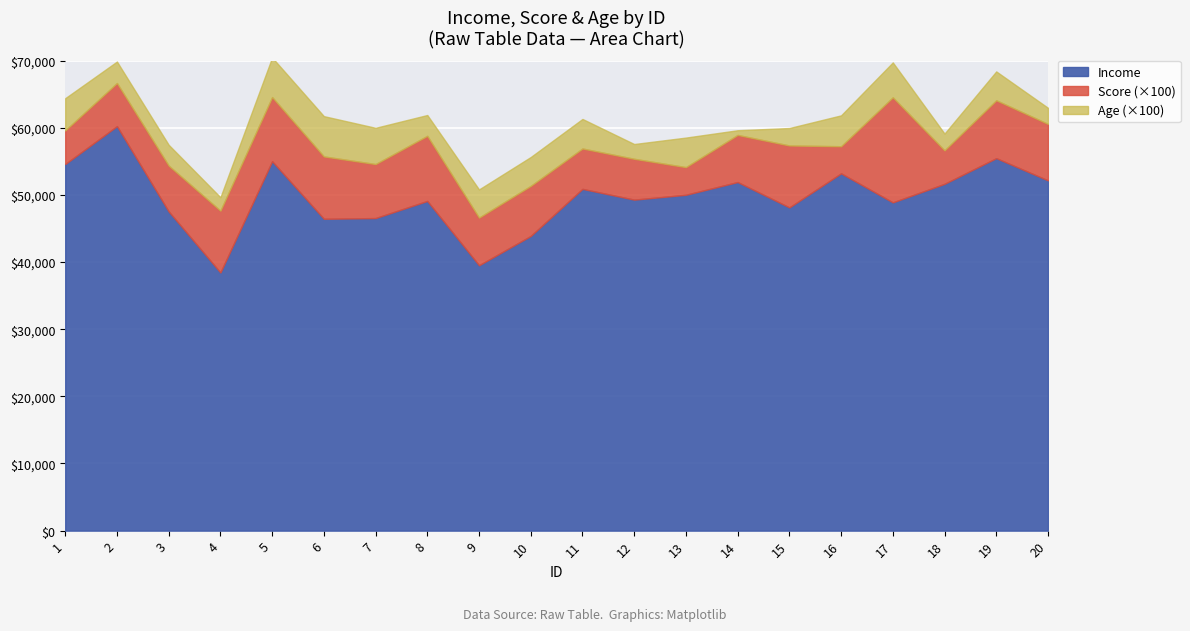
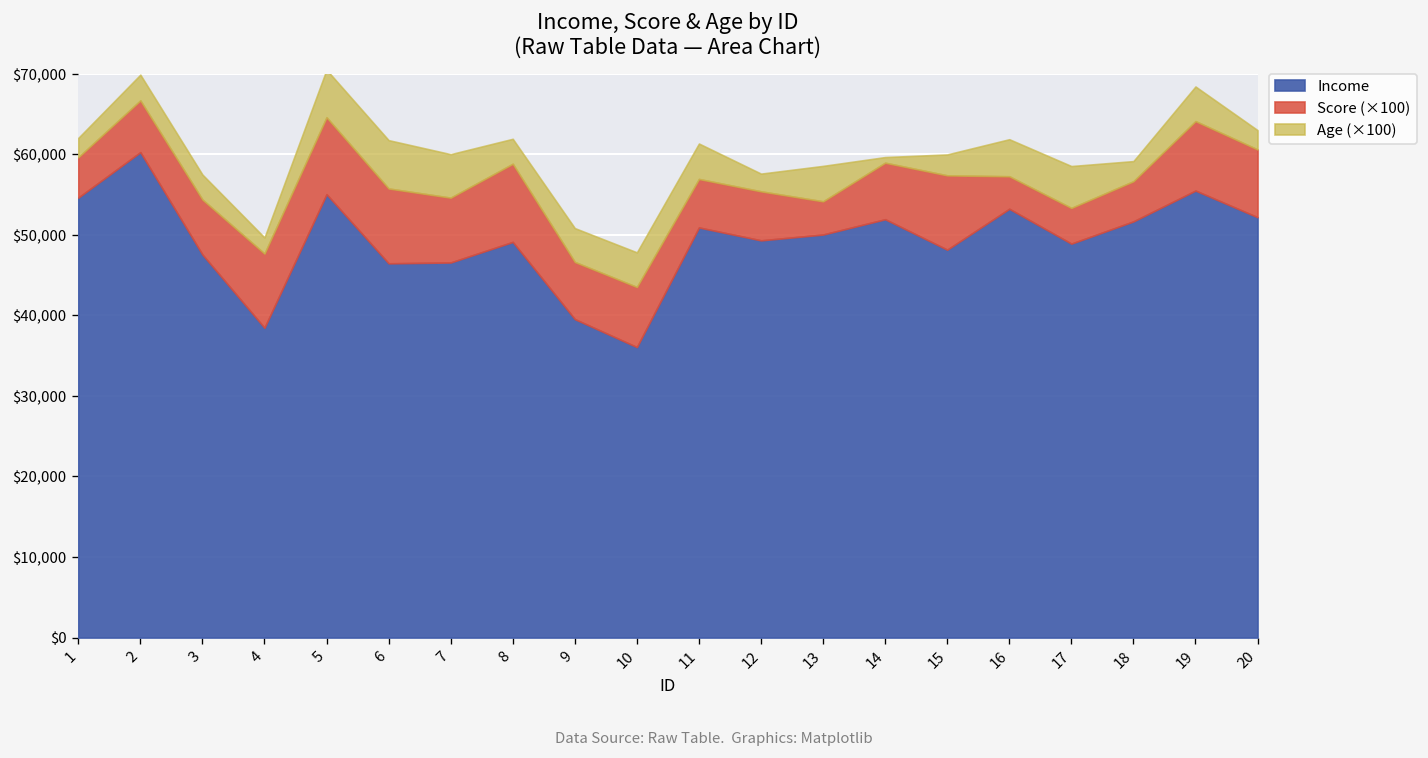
  {
    "Income": {
      "1": "$55,000",
      "2": "$60,000",
      "3": "$48,000",
      "4": "$38,000",
      "5": "$55,000",
      "6": "$46,000",
      "7": "$47,000",
      "8": "$49,000",
      "9": "$40,000",
-     "10": "$44,000",
+     "10": "$36,000",
      "11": "$51,000",
      "12": "$49,000",
      "13": "$50,000",
      "14": "$52,000",
      "15": "$48,000",
      "16": "$53,000",
      "17": "$49,000",
      "18": "$52,000",
      "19": "$55,000",
      "20": "$52,000"
    },
    "Score (×100)": {
      "1": "$5,000",
      "2": "$6,000",
      "3": "$7,000",
      "4": "$9,000",
      "5": "$10,000",
      "6": "$9,000",
      "7": "$8,000",
      "8": "$10,000",
      "9": "$7,000",
      "10": "$7,000",
      "11": "$6,000",
      "12": "$6,000",
      "13": "$4,000",
      "14": "$7,000",
      "15": "$9,000",
      "16": "$4,000",
-     "17": "$16,000",
+     "17": "$4,000",
      "18": "$5,000",
      "19": "$9,000",
      "20": "$8,000"
    },
    "Age (×100)": {
-     "1": "$5,000",
+     "1": "$2,000",
      "2": "$3,000",
      "3": "$3,000",
      "4": "$2,000",
      "6": "$6,000",
      "7": "$5,000",
      "8": "$3,000",
      "9": "$4,000",
      "10": "$4,000",
      "11": "$4,000",
      "12": "$2,000",
      "13": "$4,000",
      "14": "$1,000",
      "15": "$3,000",
      "16": "$5,000",
      "17": "$5,000",
      "18": "$3,000",
      "19": "$4,000",
      "20": "$2,000"
    }
  }
